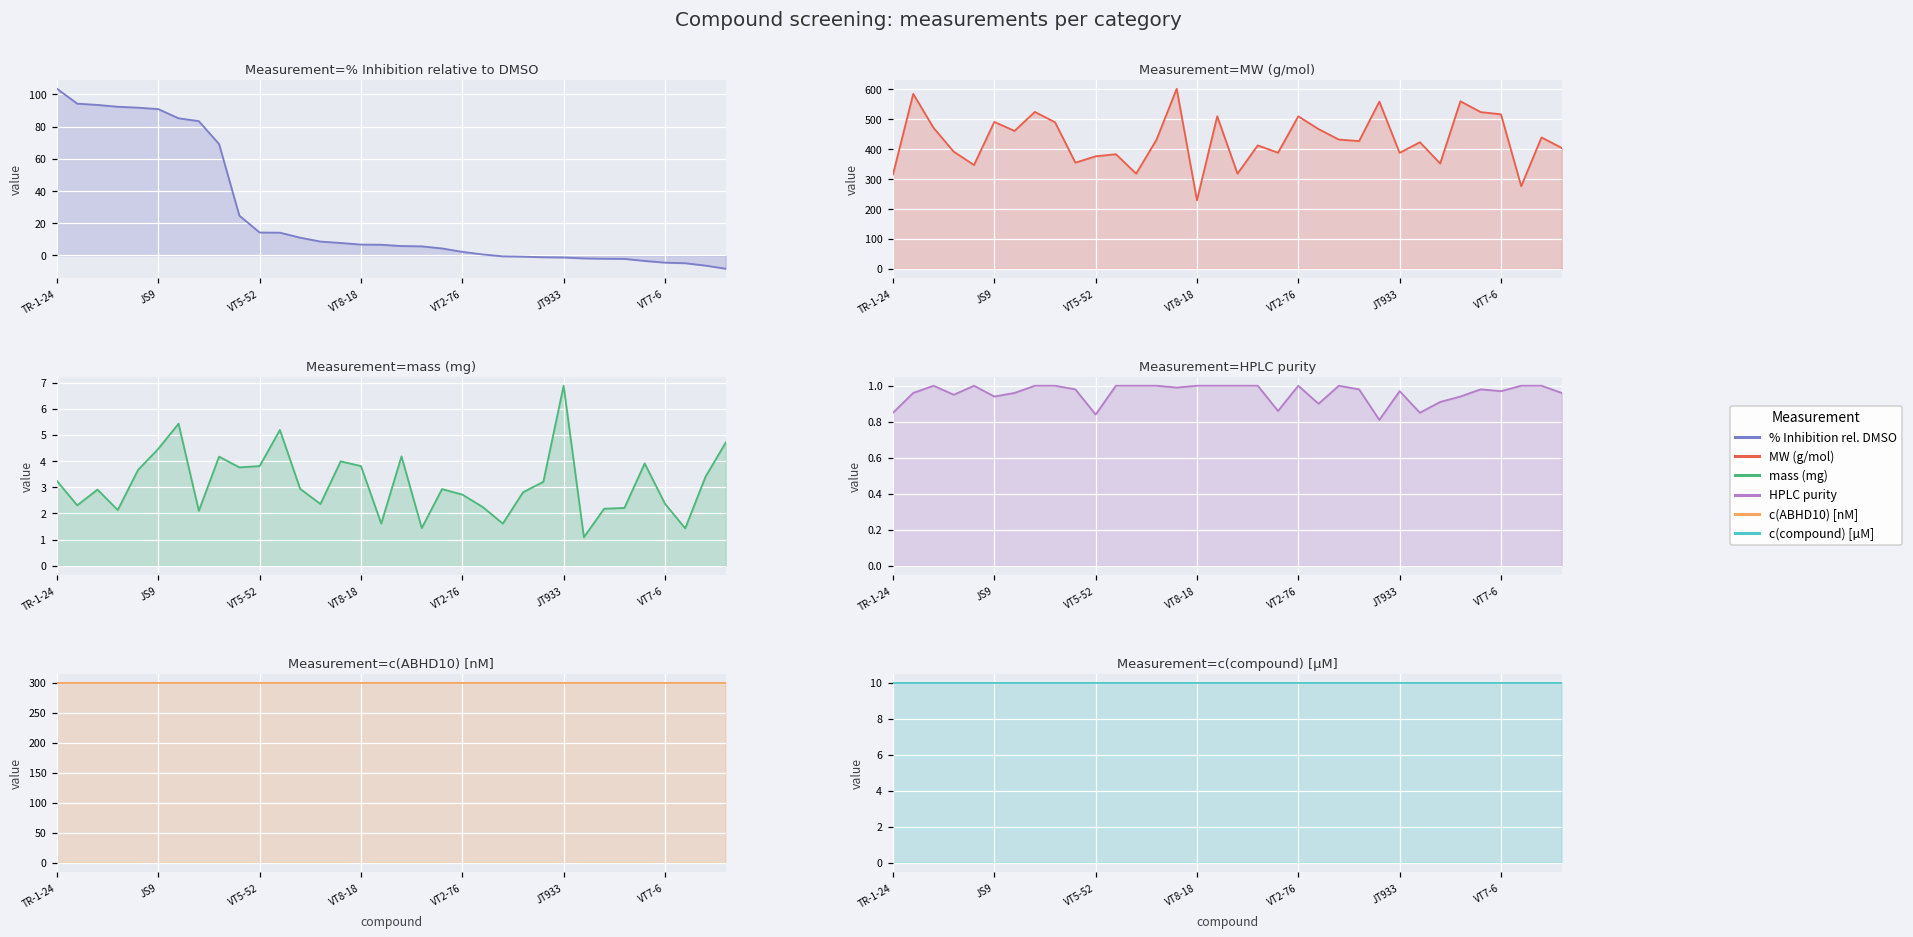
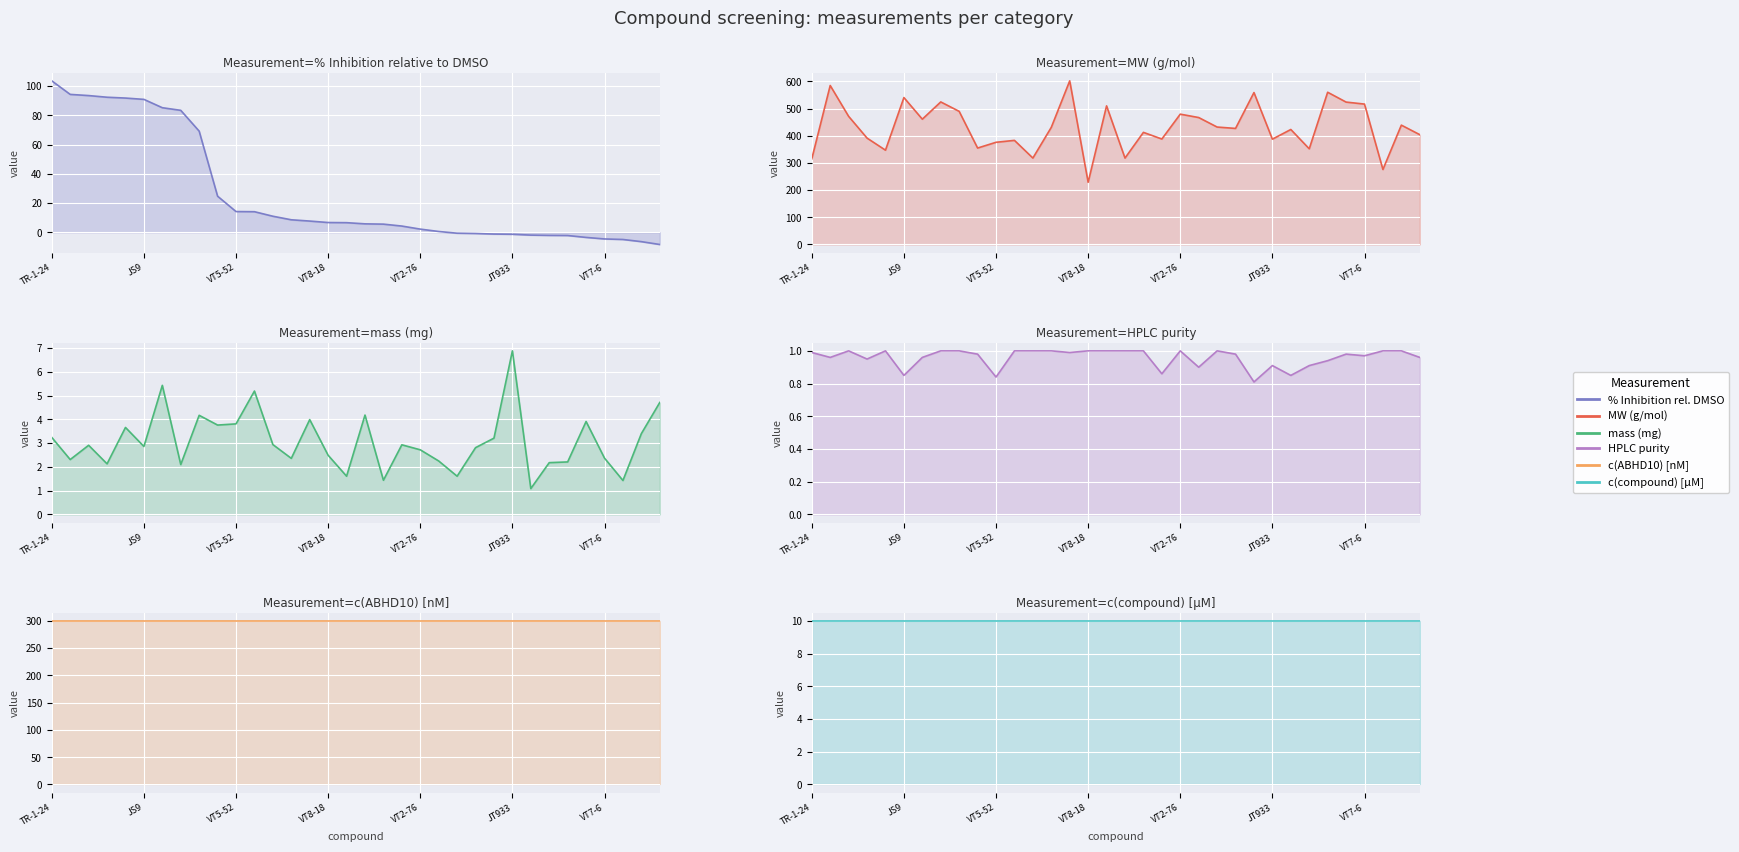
  {
    "Measurement=MW (g/mol)": {
      "TR-1-24": 320,
-     "JS9": 490,
+     "JS9": 540,
      "VT5-52": 380,
      "VT8-18": 230,
-     "VT2-76": 510,
+     "VT2-76": 480,
      "JT933": 390,
      "VT7-6": 520
    },
    "Measurement=mass (mg)": {
      "TR-1-24": 3.2,
-     "JS9": 4.5,
+     "JS9": 2.9,
      "VT5-52": 3.8,
-     "VT8-18": 3.8,
+     "VT8-18": 2.5,
      "VT2-76": 2.7,
      "JT933": 6.9,
      "VT7-6": 2.4
    },
    "Measurement=HPLC purity": {
-     "TR-1-24": 0.85,
-     "JS9": 0.94,
+     "TR-1-24": 0.99,
+     "JS9": 0.85,
      "VT5-52": 0.84,
      "VT8-18": 1.00,
      "VT2-76": 1.00,
-     "JT933": 0.97,
+     "JT933": 0.91,
      "VT7-6": 0.97
    },
    "Measurement=c(ABHD10) [nM]": {
      "TR-1-24": 300,
      "JS9": 300,
      "VT5-52": 300,
      "VT8-18": 300,
      "VT2-76": 300,
      "JT933": 300,
      "VT7-6": 300
    },
    "Measurement=c(compound) [µM]": {
      "TR-1-24": 10.0,
      "JS9": 10.0,
      "VT5-52": 10.0,
      "VT8-18": 10.0,
      "VT2-76": 10.0,
      "JT933": 10.0,
      "VT7-6": 10.0
    }
  }
